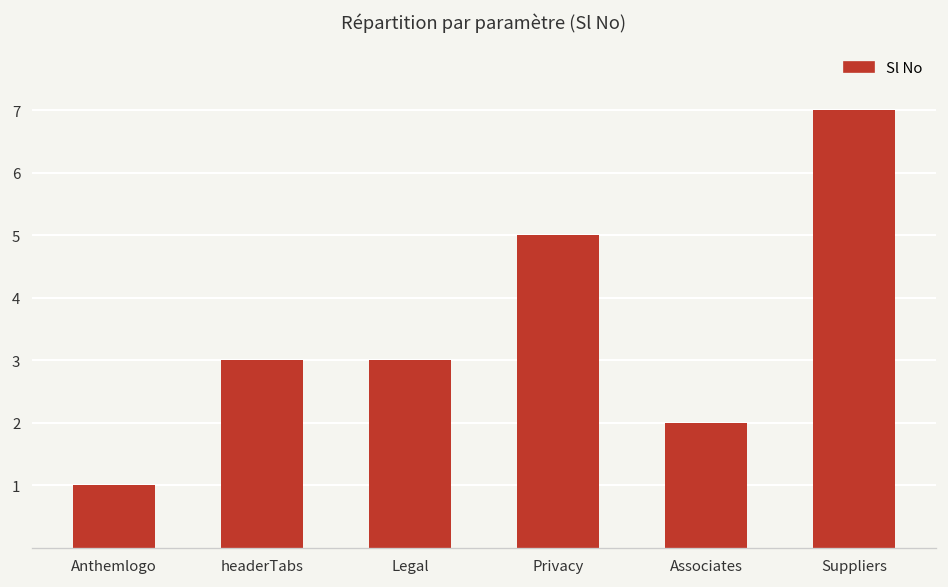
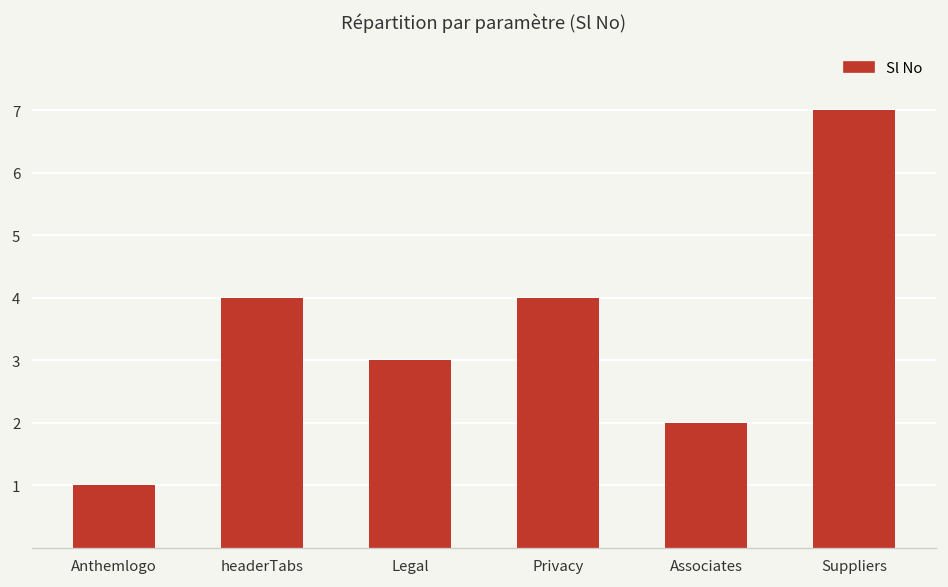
  {
    "Anthemlogo": 1,
-   "headerTabs": 3,
+   "headerTabs": 4,
    "Legal": 3,
-   "Privacy": 5,
+   "Privacy": 4,
    "Associates": 2,
    "Suppliers": 7
  }
